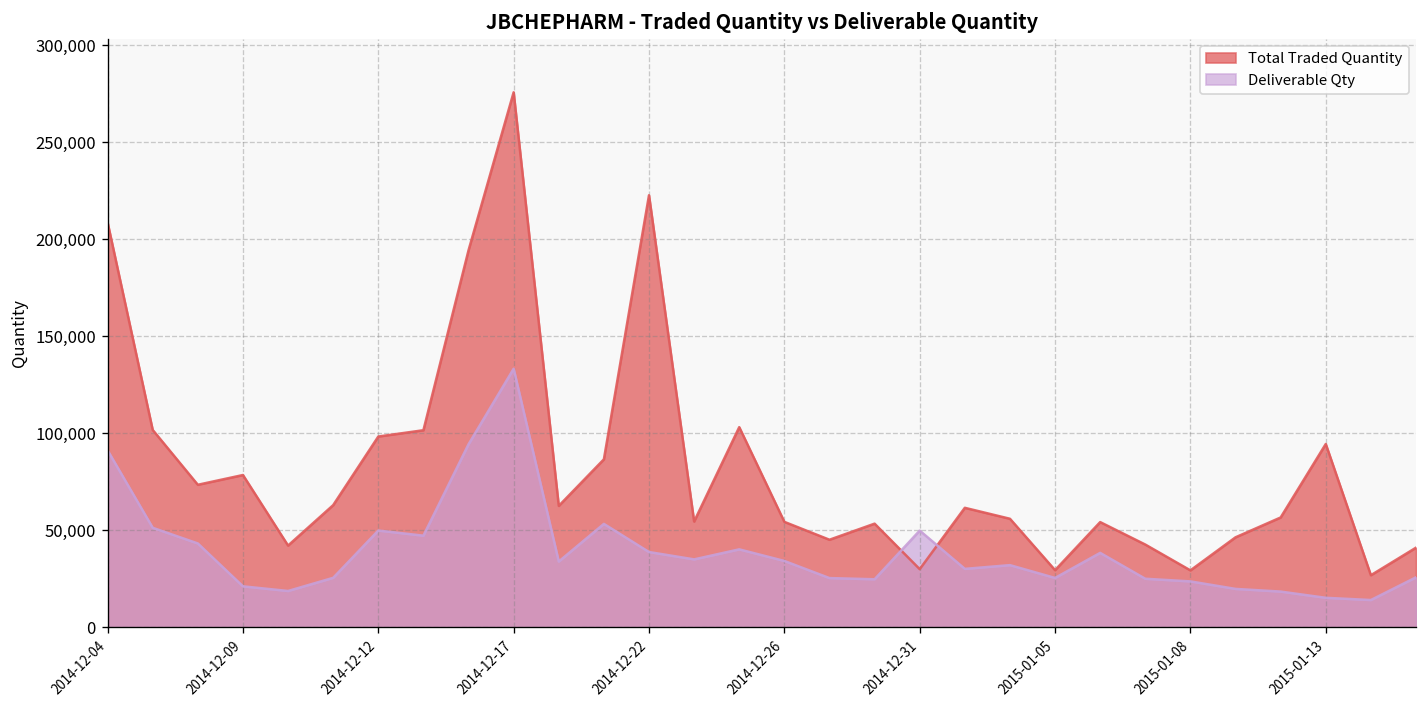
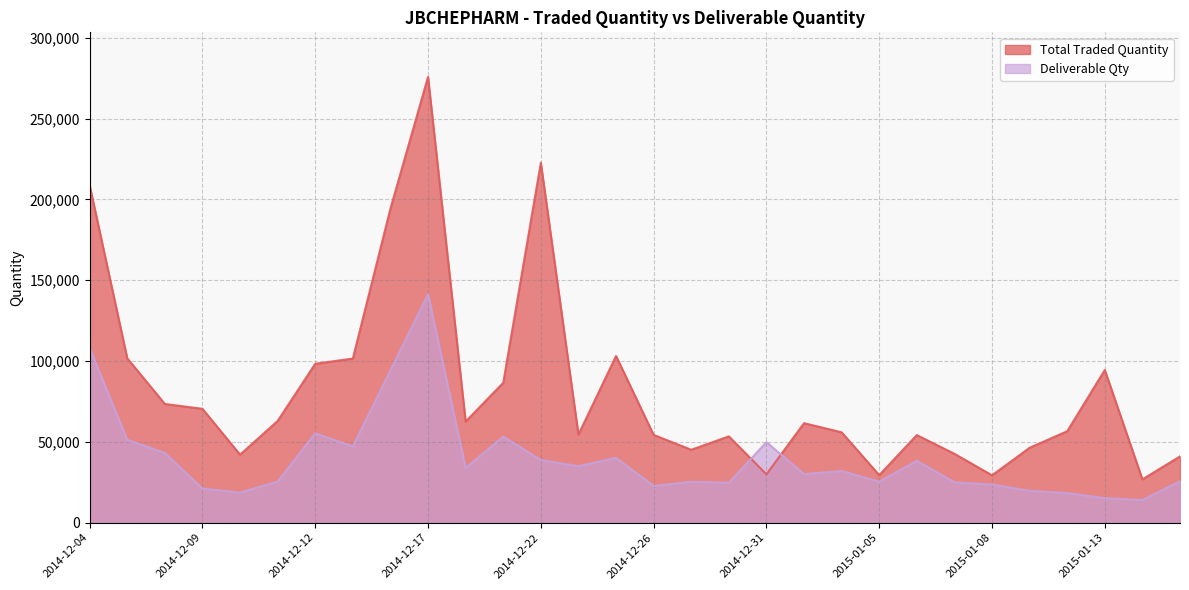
  {
    "Total Traded Quantity": {
      "2014-12-04": "209,000",
-     "2014-12-09": "78,000",
+     "2014-12-09": "70,000",
      "2014-12-12": "98,000",
      "2014-12-17": "276,000",
      "2014-12-22": "223,000",
      "2014-12-26": "54,000",
      "2014-12-31": "30,000",
      "2015-01-05": "29,000",
      "2015-01-08": "29,000",
      "2015-01-13": "94,000"
    },
    "Deliverable Qty": {
-     "2014-12-04": "91,000",
+     "2014-12-04": "108,000",
      "2014-12-09": "21,000",
-     "2014-12-12": "50,000",
-     "2014-12-17": "133,000",
+     "2014-12-12": "55,000",
+     "2014-12-17": "141,000",
      "2014-12-22": "39,000",
-     "2014-12-26": "34,000",
+     "2014-12-26": "23,000",
      "2014-12-31": "50,000",
      "2015-01-05": "25,000",
      "2015-01-08": "24,000",
      "2015-01-13": "15,000"
    }
  }
